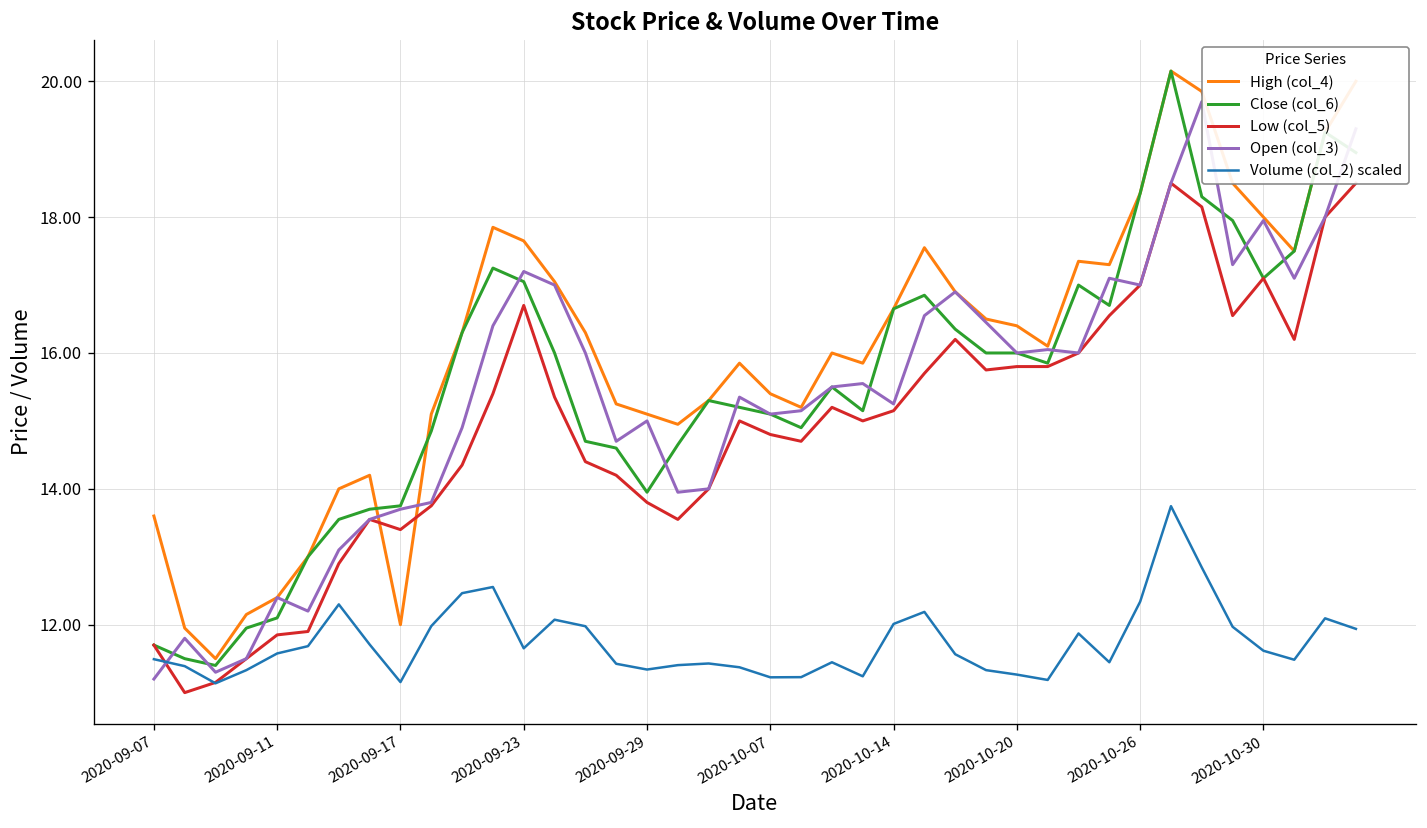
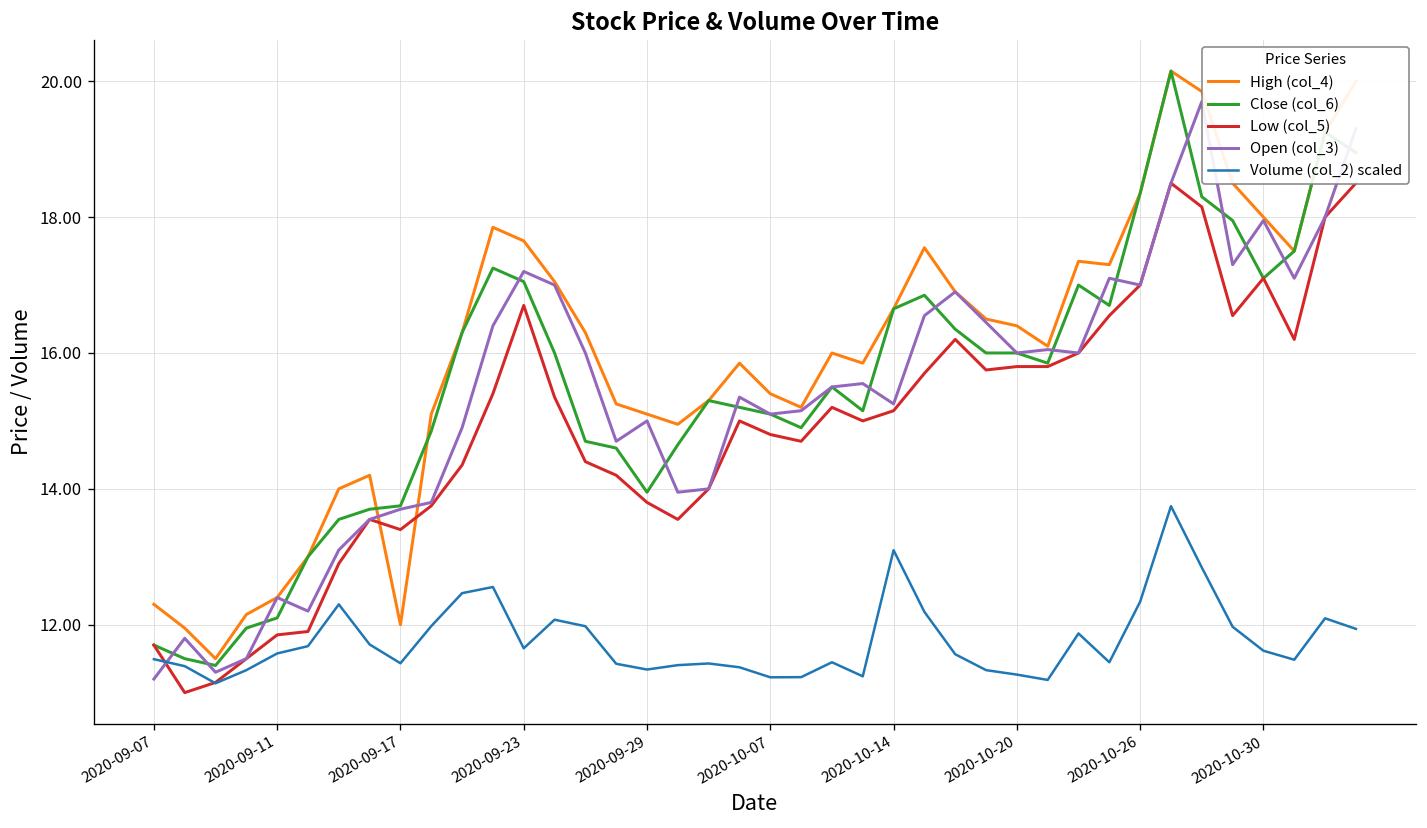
  {
    "High (col_4)": {
-     "2020-09-07": 13.6,
+     "2020-09-07": 12.3,
      "2020-09-17": 12.0,
      "2020-09-23": 17.7,
      "2020-09-29": 15.1,
      "2020-10-07": 15.4,
      "2020-10-20": 16.4,
      "2020-10-30": 18.0
    },
    "Close (col_6)": {
      "2020-09-11": 12.1,
      "2020-09-17": 13.8,
      "2020-09-23": 17.1,
      "2020-09-29": 14.0
    },
    "Low (col_5)": {
      "2020-09-11": 11.9,
      "2020-09-17": 13.4,
      "2020-09-23": 16.7,
      "2020-09-29": 13.8,
      "2020-10-07": 14.8,
      "2020-10-14": 15.2,
      "2020-10-20": 15.8
    },
    "Open (col_3)": {
      "2020-09-07": 11.2,
      "2020-09-17": 13.7,
      "2020-09-23": 17.2,
      "2020-09-29": 15.0,
      "2020-10-14": 15.3,
      "2020-10-30": 18.0
    },
    "Volume (col_2) scaled": {
      "2020-09-07": 11.5,
      "2020-09-11": 11.6,
-     "2020-09-17": 11.2,
+     "2020-09-17": 11.4,
      "2020-09-23": 11.7,
      "2020-09-29": 11.3,
      "2020-10-07": 11.2,
-     "2020-10-14": 12.0,
+     "2020-10-14": 13.1,
      "2020-10-20": 11.3,
      "2020-10-26": 12.3,
      "2020-10-30": 11.6
    }
  }
